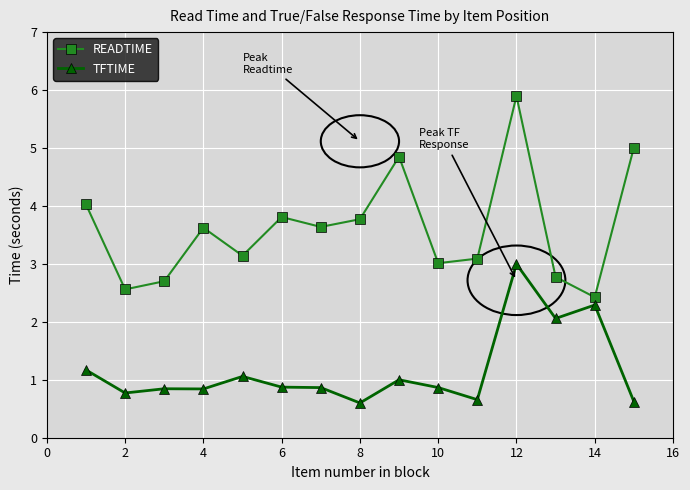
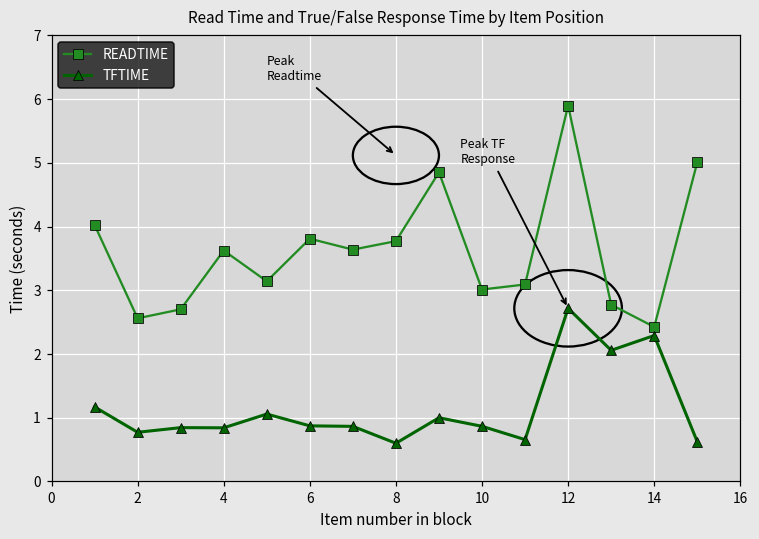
  {
    "READTIME": {
      "2": 2.6,
      "4": 3.6,
      "6": 3.8,
      "8": 3.8,
      "10": 3.0,
      "12": 5.9,
      "14": 2.4
    },
    "TFTIME": {
      "2": 0.8,
      "4": 0.8,
      "6": 0.9,
      "8": 0.6,
      "10": 0.9,
-     "12": 3.0,
+     "12": 2.7,
      "14": 2.3
    }
  }
